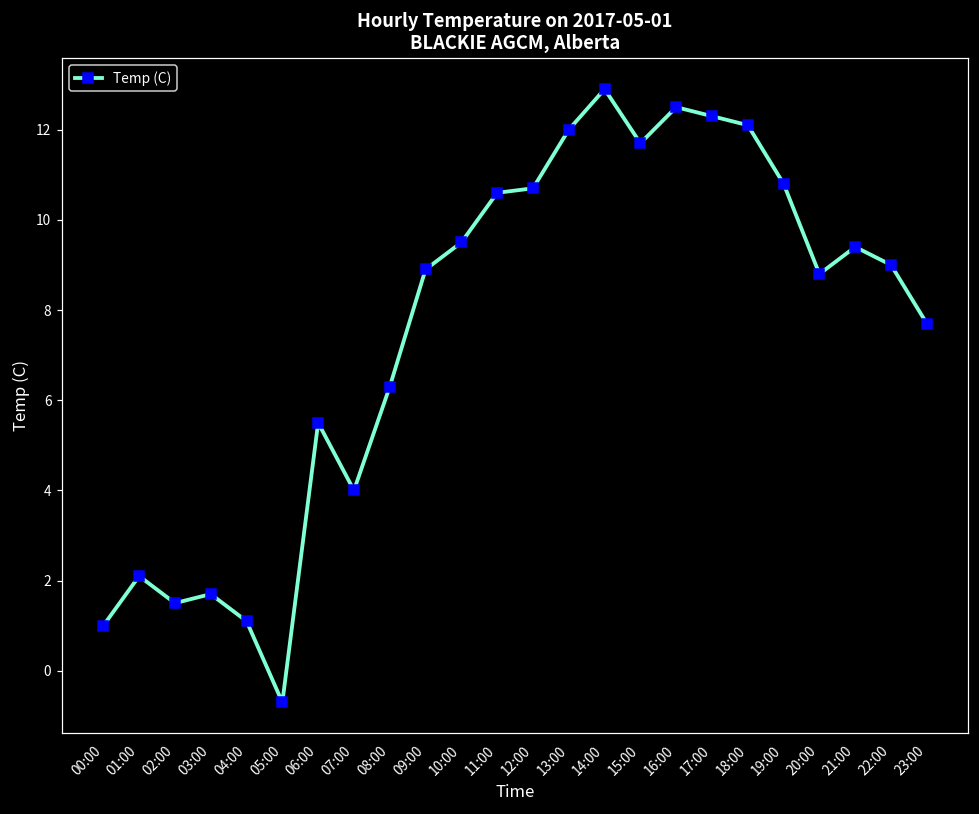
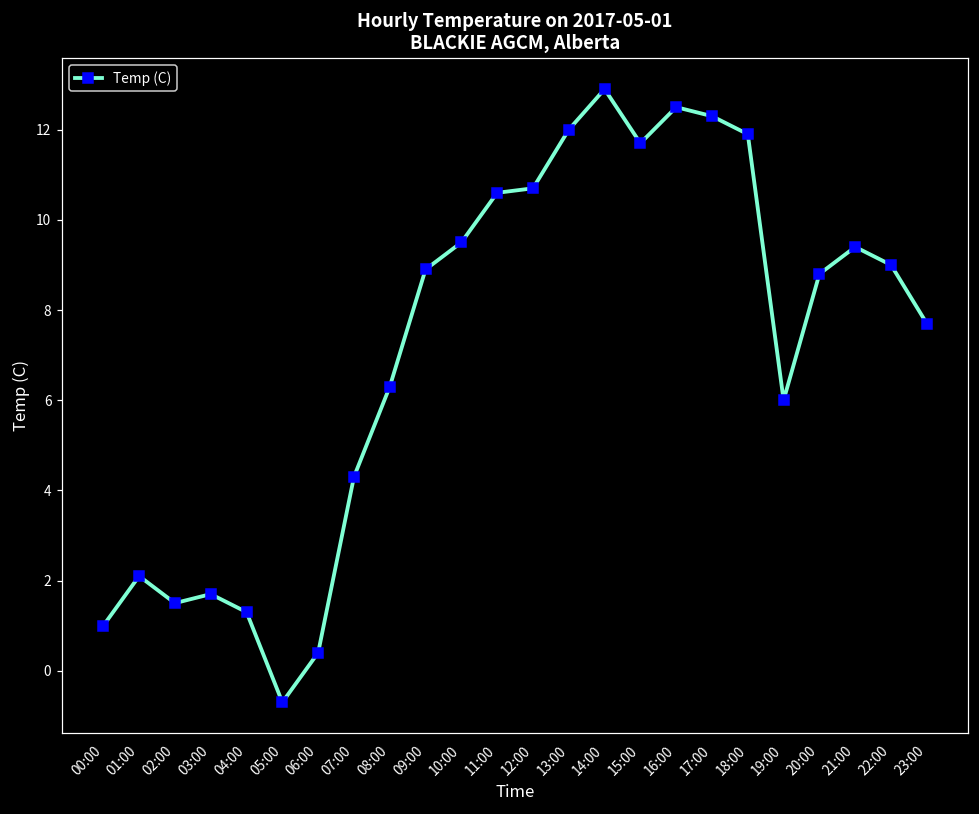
  {
    "00:00": 1.0,
    "01:00": 2.1,
    "02:00": 1.5,
    "03:00": 1.7,
-   "04:00": 1.1,
+   "04:00": 1.3,
    "05:00": -0.7,
-   "06:00": 5.5,
-   "07:00": 4.0,
+   "06:00": 0.4,
+   "07:00": 4.3,
    "08:00": 6.3,
    "09:00": 8.9,
    "10:00": 9.5,
    "11:00": 10.6,
    "12:00": 10.7,
    "13:00": 12.0,
    "14:00": 12.9,
    "15:00": 11.7,
    "16:00": 12.5,
    "17:00": 12.3,
-   "18:00": 12.1,
-   "19:00": 10.8,
+   "18:00": 11.9,
+   "19:00": 6.0,
    "20:00": 8.8,
    "21:00": 9.4,
    "22:00": 9.0,
    "23:00": 7.7
  }
